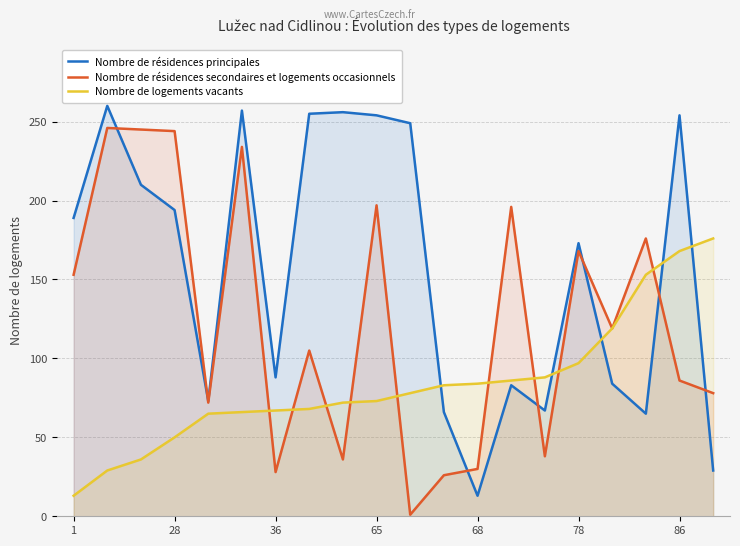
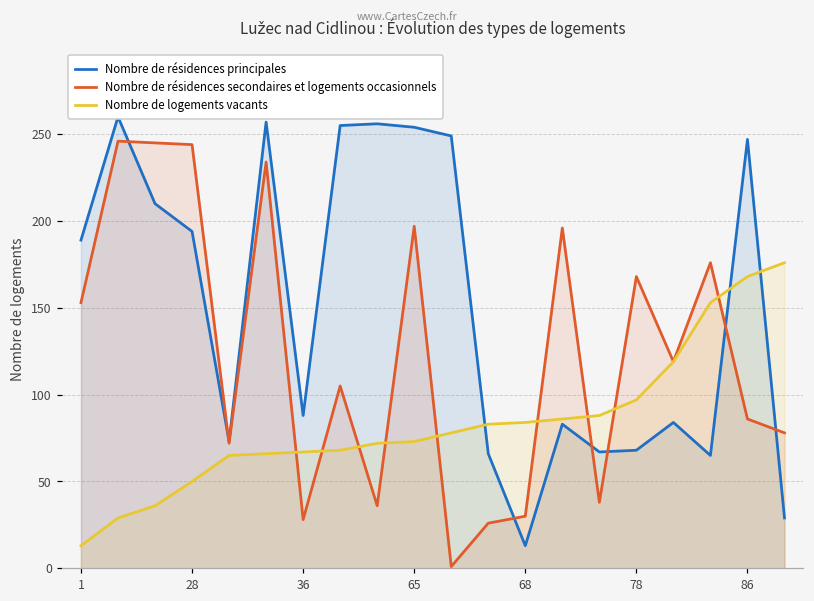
  {
    "Nombre de résidences principales": {
      "1": 189,
      "28": 194,
      "36": 88,
      "65": 254,
      "68": 13,
-     "78": 173,
-     "86": 254
+     "78": 68,
+     "86": 247
    },
    "Nombre de résidences secondaires et logements occasionnels": {
      "1": 153,
      "28": 244,
      "36": 28,
      "65": 197,
      "68": 30,
      "78": 168,
      "86": 86
    },
    "Nombre de logements vacants": {
      "1": 13,
      "28": 50,
      "36": 67,
      "65": 73,
      "68": 84,
      "78": 97,
      "86": 168
    }
  }
